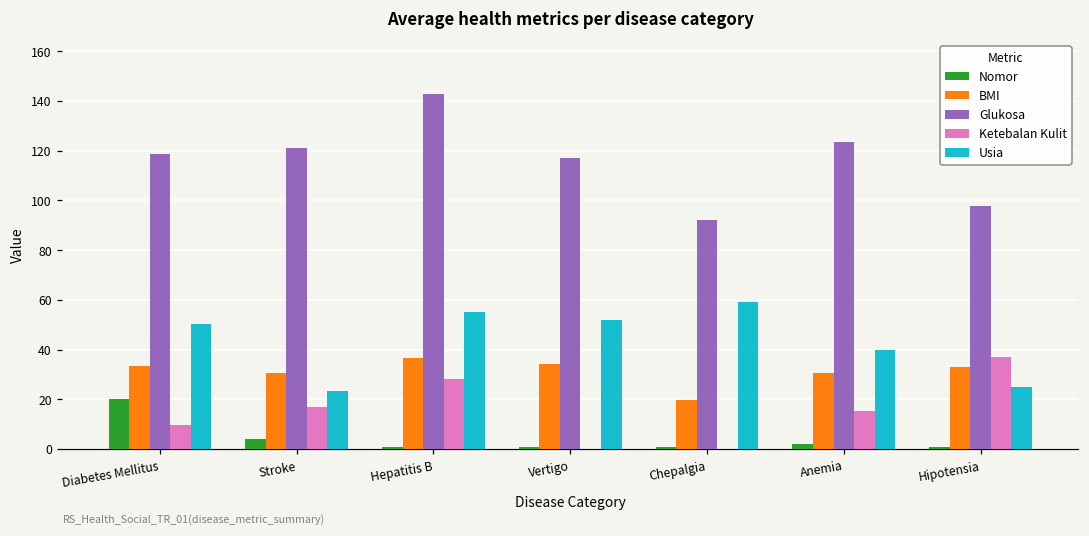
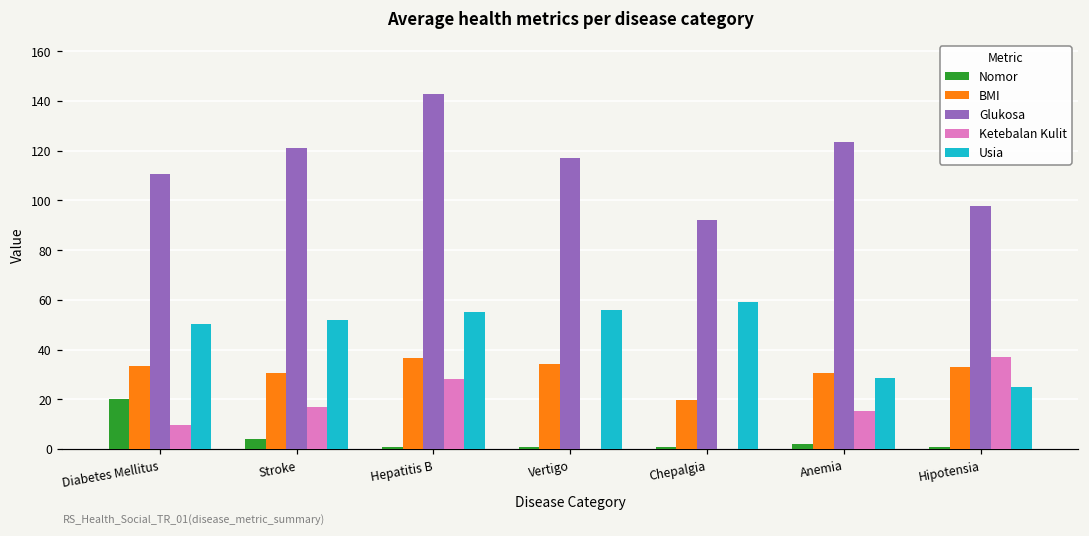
  {
    "Nomor": {
      "Diabetes Mellitus": 20,
      "Stroke": 4,
      "Anemia": 2
    },
    "BMI": {
      "Diabetes Mellitus": 34,
      "Stroke": 31,
      "Hepatitis B": 37,
      "Vertigo": 34,
      "Chepalgia": 20,
      "Anemia": 30,
      "Hipotensia": 33
    },
    "Glukosa": {
-     "Diabetes Mellitus": 119,
+     "Diabetes Mellitus": 111,
      "Stroke": 121,
      "Hepatitis B": 143,
      "Vertigo": 117,
      "Chepalgia": 92,
      "Anemia": 124,
      "Hipotensia": 98
    },
    "Ketebalan Kulit": {
      "Diabetes Mellitus": 10,
      "Stroke": 17,
      "Hepatitis B": 28,
      "Vertigo": 0,
      "Chepalgia": 0,
      "Anemia": 16,
      "Hipotensia": 37
    },
    "Usia": {
      "Diabetes Mellitus": 51,
-     "Stroke": 23,
+     "Stroke": 52,
      "Hepatitis B": 55,
-     "Vertigo": 52,
+     "Vertigo": 56,
      "Chepalgia": 59,
-     "Anemia": 40,
+     "Anemia": 28,
      "Hipotensia": 25
    }
  }
